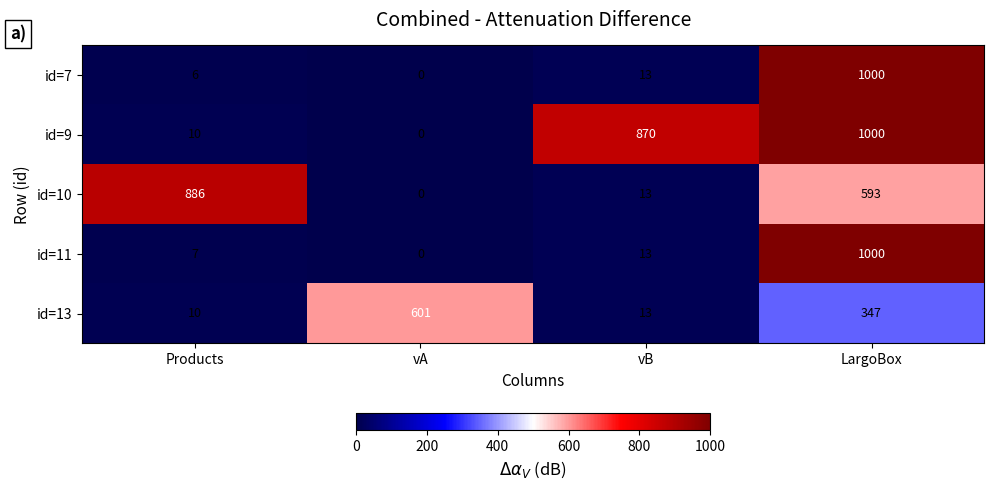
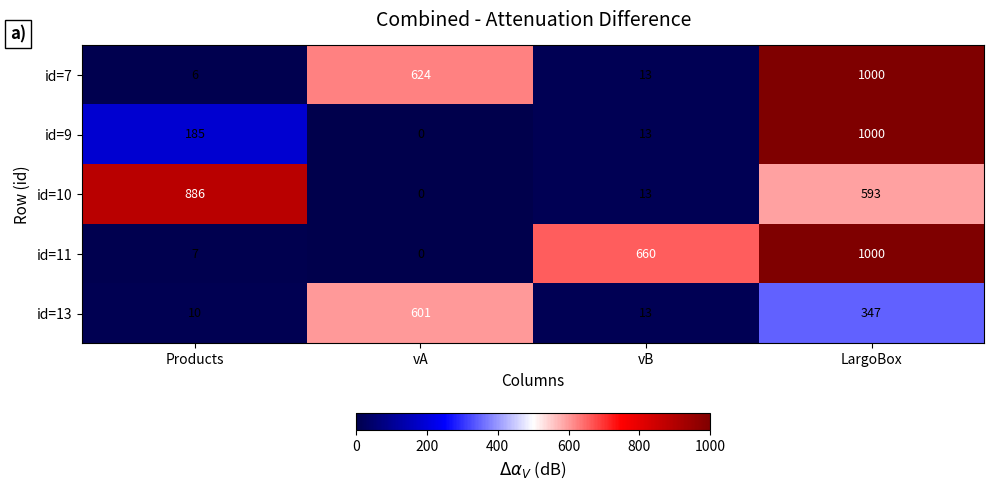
  {
    "id=7": {
      "Products": 6,
-     "vA": 0,
+     "vA": 624,
      "vB": 13,
      "LargoBox": 1000
    },
    "id=9": {
-     "Products": 10,
+     "Products": 185,
      "vA": 0,
-     "vB": 870,
+     "vB": 13,
      "LargoBox": 1000
    },
    "id=10": {
      "Products": 886,
      "vA": 0,
      "vB": 13,
      "LargoBox": 593
    },
    "id=11": {
      "Products": 7,
      "vA": 0,
-     "vB": 13,
+     "vB": 660,
      "LargoBox": 1000
    },
    "id=13": {
      "Products": 10,
      "vA": 601,
      "vB": 13,
      "LargoBox": 347
    }
  }
